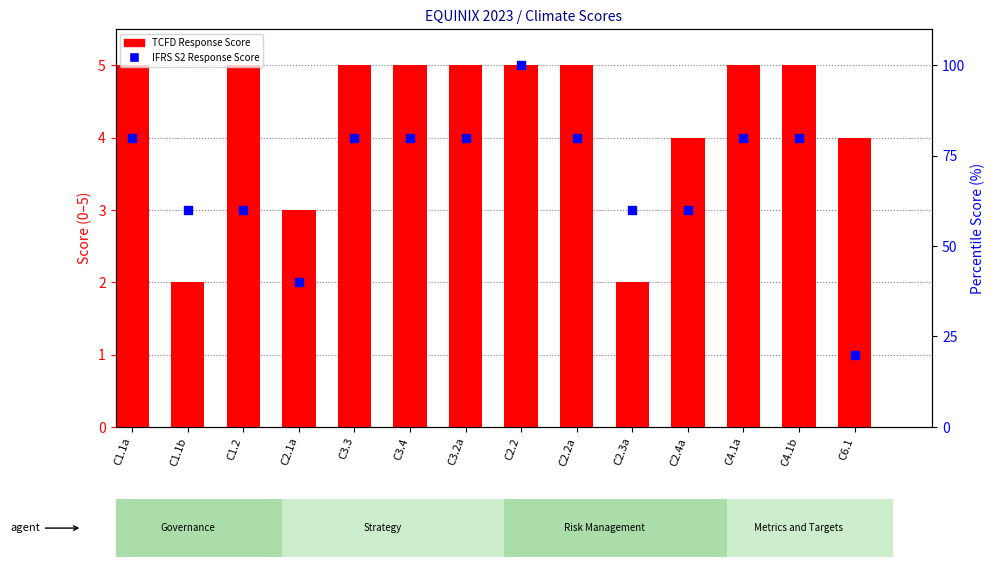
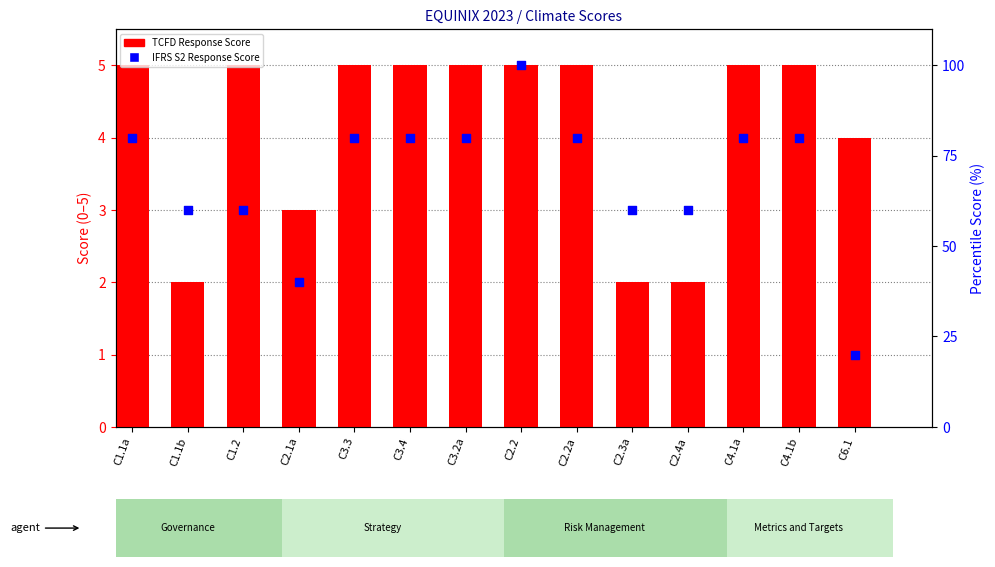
  {
    "TCFD Response Score": {
      "C1.1b": 2,
      "C2.1a": 3,
      "C3.3": 5,
      "C3.4": 5,
      "C3.2a": 5,
      "C2.2": 5,
      "C2.2a": 5,
      "C2.3a": 2,
-     "C2.4a": 4,
+     "C2.4a": 2,
      "C4.1a": 5,
      "C4.1b": 5,
      "C6.1": 4
    }
  }
